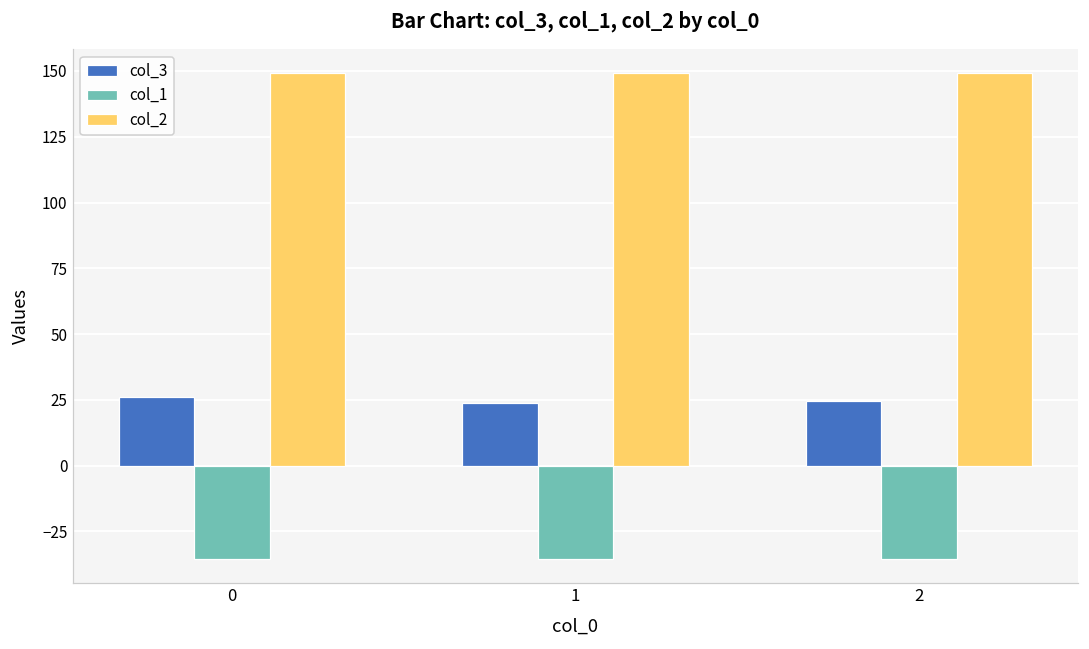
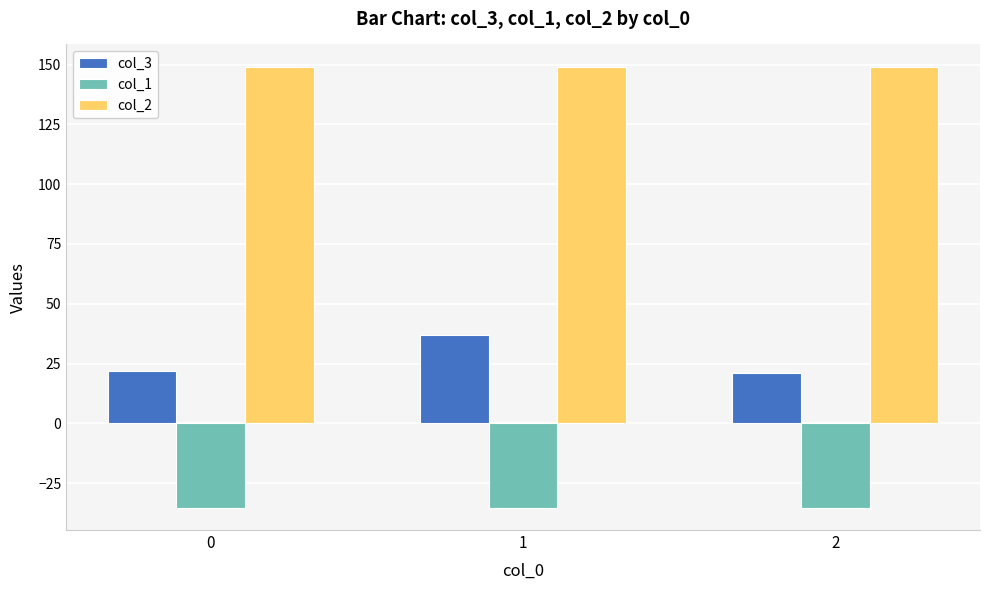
  {
    "col_3": {
-     "0": 26,
-     "1": 24,
-     "2": 25
+     "0": 22,
+     "1": 37,
+     "2": 21
    },
    "col_1": {
      "0": -35,
      "1": -35,
      "2": -35
    },
    "col_2": {
      "0": 149,
      "1": 149,
      "2": 149
    }
  }
